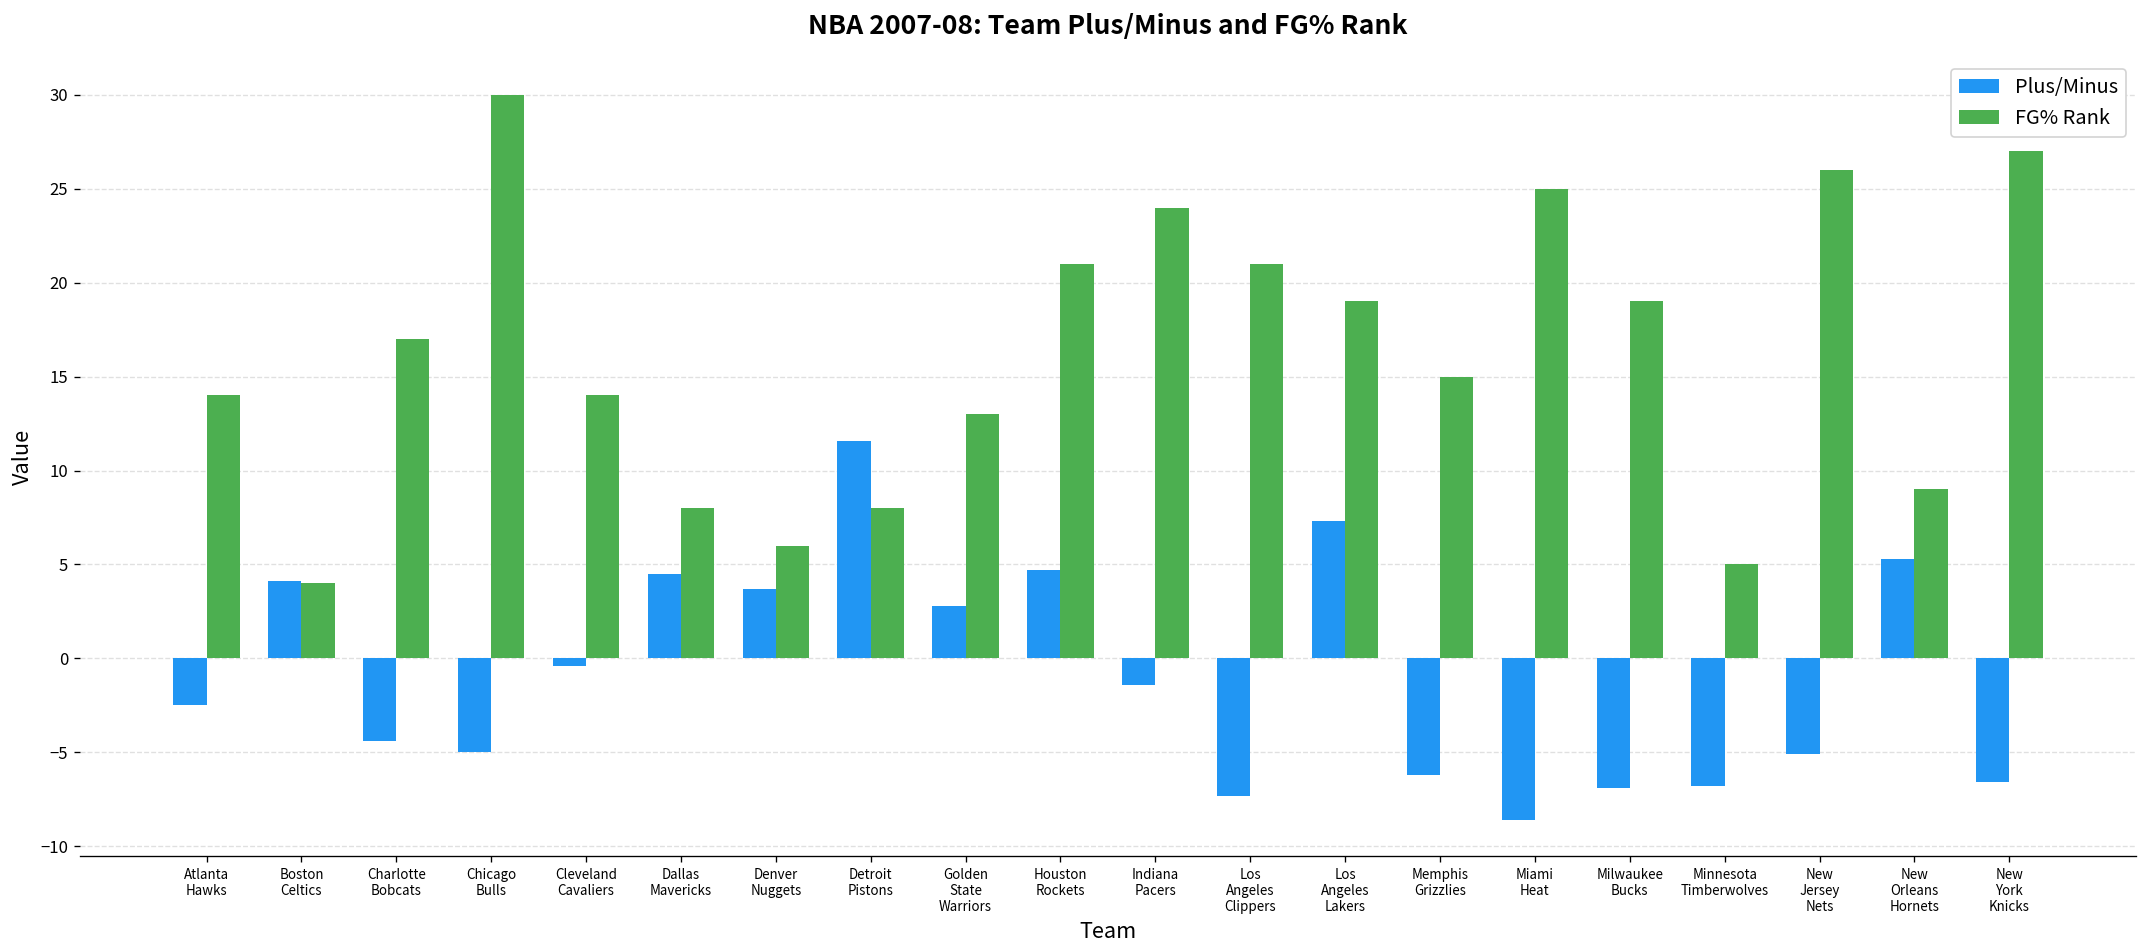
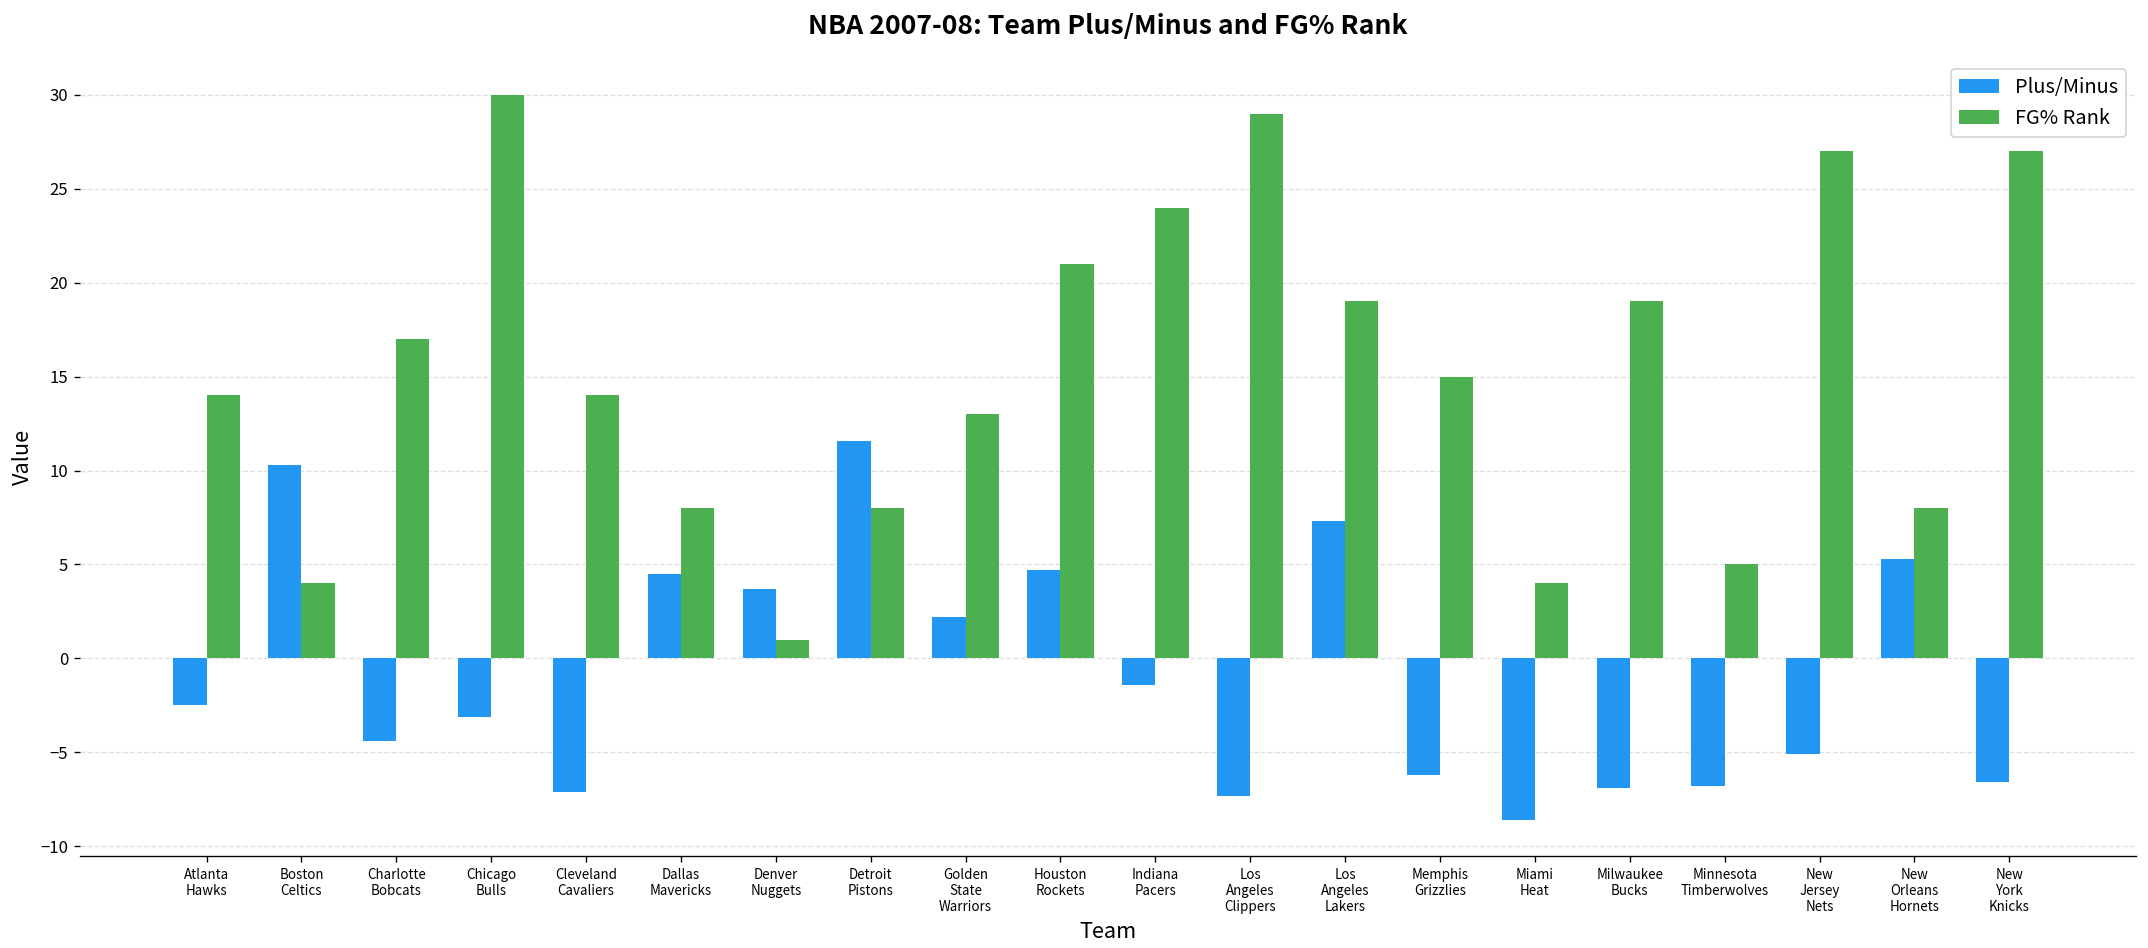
  {
    "Plus/Minus": {
      "Atlanta Hawks": -2.5,
-     "Boston Celtics": 4.1,
+     "Boston Celtics": 10.3,
      "Charlotte Bobcats": -4.4,
-     "Chicago Bulls": -5.0,
-     "Cleveland Cavaliers": -0.4,
+     "Chicago Bulls": -3.1,
+     "Cleveland Cavaliers": -7.1,
      "Dallas Mavericks": 4.5,
      "Denver Nuggets": 3.7,
      "Detroit Pistons": 11.6,
-     "Golden State Warriors": 2.8,
+     "Golden State Warriors": 2.2,
      "Houston Rockets": 4.7,
      "Indiana Pacers": -1.4,
      "Los Angeles Clippers": -7.3,
      "Los Angeles Lakers": 7.3,
      "Memphis Grizzlies": -6.2,
      "Miami Heat": -8.6,
      "Milwaukee Bucks": -6.9,
      "Minnesota Timberwolves": -6.8,
      "New Jersey Nets": -5.1,
      "New Orleans Hornets": 5.3,
      "New York Knicks": -6.6
    },
    "FG% Rank": {
      "Atlanta Hawks": 14,
      "Boston Celtics": 4,
      "Charlotte Bobcats": 17,
      "Chicago Bulls": 30,
      "Cleveland Cavaliers": 14,
      "Dallas Mavericks": 8,
-     "Denver Nuggets": 6,
+     "Denver Nuggets": 1,
      "Detroit Pistons": 8,
      "Golden State Warriors": 13,
      "Houston Rockets": 21,
      "Indiana Pacers": 24,
-     "Los Angeles Clippers": 21,
+     "Los Angeles Clippers": 29,
      "Los Angeles Lakers": 19,
      "Memphis Grizzlies": 15,
-     "Miami Heat": 25,
+     "Miami Heat": 4,
      "Milwaukee Bucks": 19,
      "Minnesota Timberwolves": 5,
-     "New Jersey Nets": 26,
-     "New Orleans Hornets": 9,
+     "New Jersey Nets": 27,
+     "New Orleans Hornets": 8,
      "New York Knicks": 27
    }
  }
